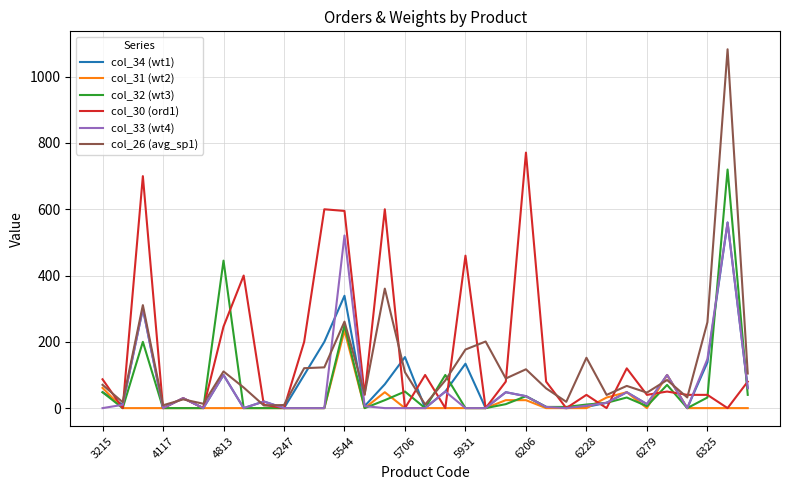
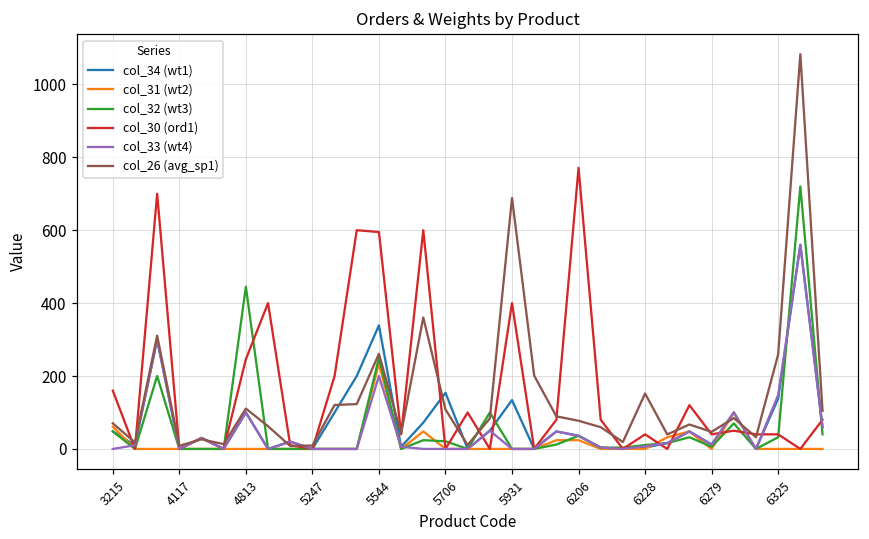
  {
    "col_34 (wt1)": {
      "5544": 340,
      "5706": 150,
      "5931": 130,
      "6325": 140
    },
    "col_31 (wt2)": {
      "3215": 60,
      "4813": 0,
      "5544": 230,
      "6206": 20,
      "6325": 0
    },
    "col_32 (wt3)": {
      "4813": 450,
      "5544": 250,
-     "5706": 50,
+     "5706": 20,
      "6325": 30
    },
    "col_30 (ord1)": {
-     "3215": 90,
+     "3215": 160,
      "4813": 250,
      "5544": 600,
-     "5931": 460,
+     "5931": 400,
      "6206": 770,
      "6228": 40,
      "6325": 40
    },
    "col_33 (wt4)": {
      "3215": 0,
-     "5544": 520,
+     "5544": 200,
      "6325": 150
    },
    "col_26 (avg_sp1)": {
      "3215": 70,
      "4117": 10,
      "4813": 110,
      "5247": 10,
      "5544": 260,
      "5706": 110,
-     "5931": 180,
-     "6206": 120,
+     "5931": 690,
+     "6206": 80,
      "6228": 150,
      "6325": 260
    }
  }
